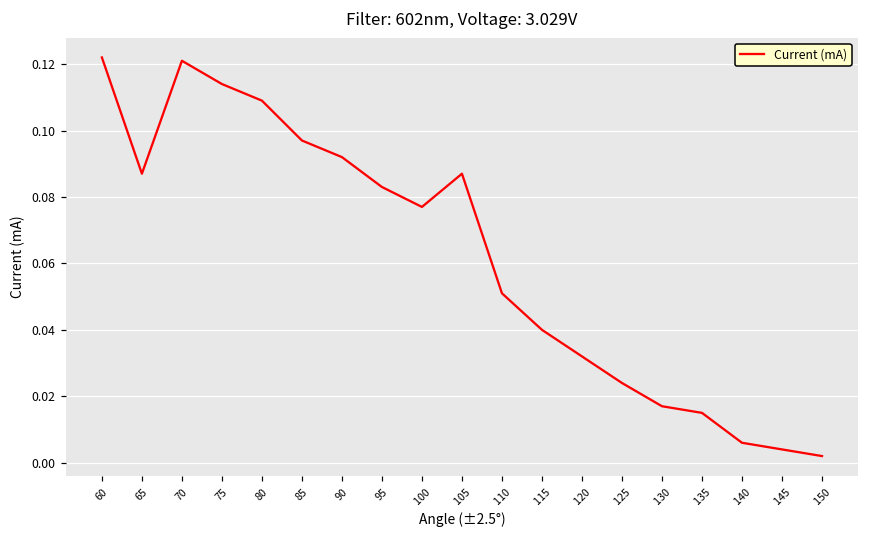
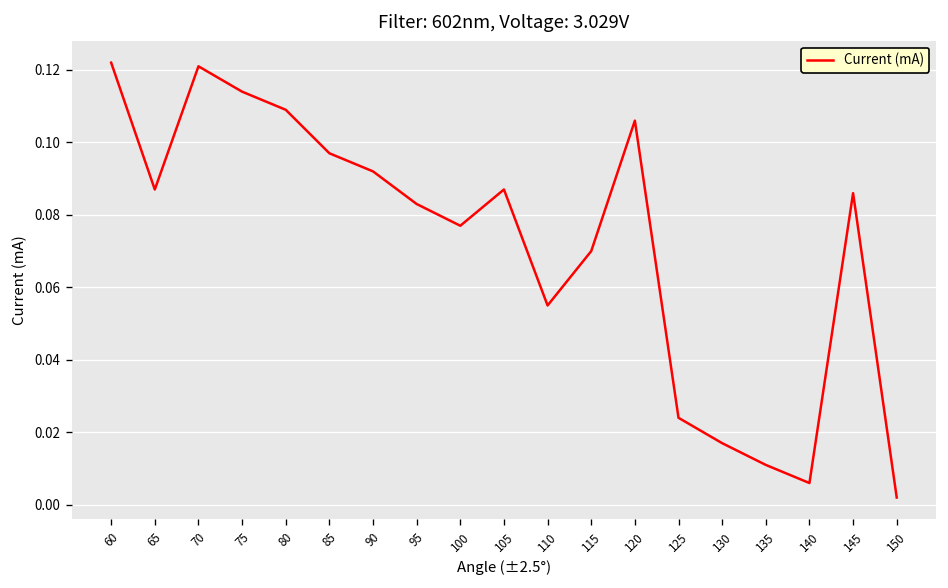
  {
    "60": 0.122,
    "65": 0.087,
    "70": 0.121,
    "75": 0.114,
    "80": 0.109,
    "85": 0.097,
    "90": 0.092,
    "95": 0.083,
    "100": 0.077,
    "105": 0.087,
-   "110": 0.051,
-   "115": 0.04,
-   "120": 0.032,
+   "110": 0.055,
+   "115": 0.07,
+   "120": 0.106,
    "125": 0.024,
    "130": 0.017,
-   "135": 0.015,
+   "135": 0.011,
    "140": 0.006,
-   "145": 0.004,
+   "145": 0.086,
    "150": 0.002
  }
